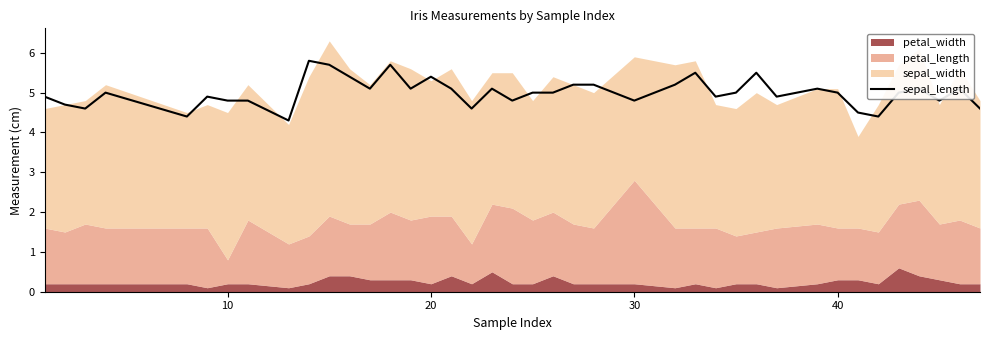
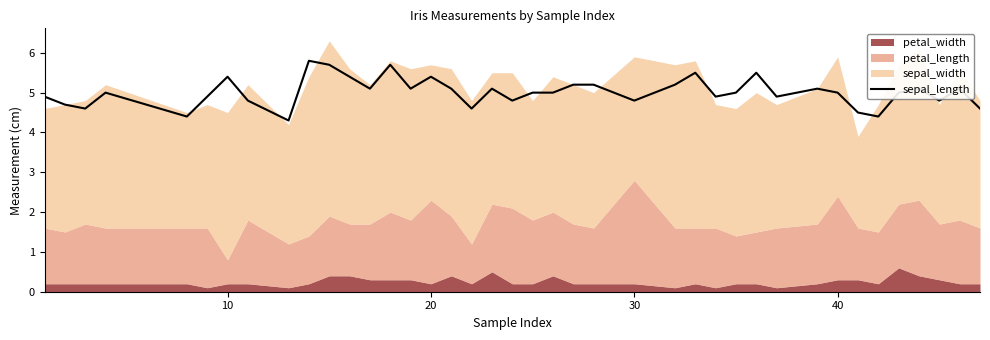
  {
    "sepal_length": {
-     "10": 4.8,
+     "10": 5.4,
      "20": 5.4,
      "30": 4.8,
      "40": 5.0
    },
    "petal_width": {
      "10": 0.2,
      "20": 0.2,
      "30": 0.2,
      "40": 0.3
    },
    "petal_length": {
      "10": 0.6,
-     "20": 1.7,
+     "20": 2.1,
      "30": 2.6,
-     "40": 1.3
+     "40": 2.1
    },
    "sepal_width": {
      "10": 3.7,
      "20": 3.4,
      "30": 3.1,
      "40": 3.5
    }
  }
